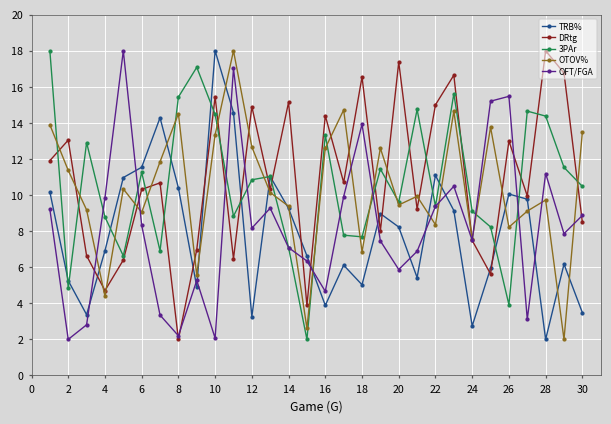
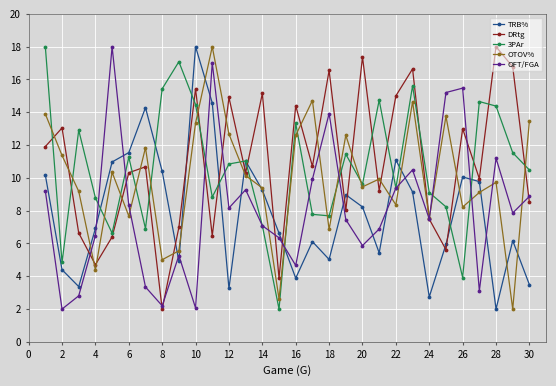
  {
    "TRB%": {
-     "2": 5.3,
+     "2": 4.4,
      "4": 6.9,
      "6": 11.5,
      "8": 10.4,
      "10": 18.0,
      "12": 3.3,
      "16": 3.9,
      "18": 5.0,
      "20": 8.2,
      "22": 11.1,
      "24": 2.7,
      "26": 10.1,
      "28": 2.0,
      "30": 3.5
    },
    "DRtg": {
      "2": 13.0,
      "4": 4.7,
      "6": 10.3,
      "8": 2.0,
      "10": 15.4,
      "12": 14.9,
      "14": 15.1,
      "16": 14.4,
      "18": 16.5,
      "20": 17.4,
      "22": 15.0,
      "26": 13.0,
      "30": 8.5
    },
    "3PAr": {
      "2": 4.8,
      "4": 8.8,
      "6": 11.3,
      "8": 15.4,
      "10": 14.5,
      "12": 10.8,
      "16": 13.3,
      "18": 7.7,
      "20": 9.6,
      "24": 9.1,
      "26": 3.9,
      "28": 14.4,
      "30": 10.5
    },
    "OTOV%": {
      "2": 11.4,
      "4": 4.4,
-     "6": 9.0,
-     "8": 14.5,
+     "6": 7.7,
+     "8": 5.0,
      "10": 13.4,
      "12": 12.7,
      "16": 12.6,
      "18": 6.9,
      "20": 9.5,
      "22": 8.4,
      "26": 8.2,
      "28": 9.7,
      "30": 13.5
    },
    "OFT/FGA": {
      "2": 2.0,
-     "4": 9.8,
+     "4": 6.5,
      "6": 8.3,
      "8": 2.2,
      "10": 2.1,
      "12": 8.2,
      "16": 4.7,
      "18": 13.9,
      "20": 5.9,
      "26": 15.5,
      "28": 11.2,
      "30": 8.9
    }
  }
